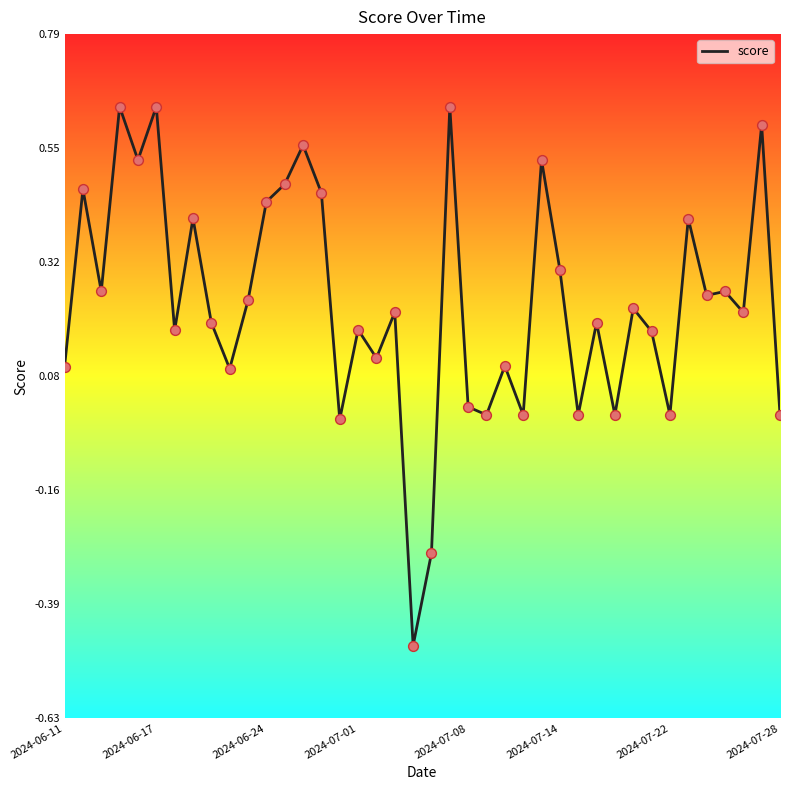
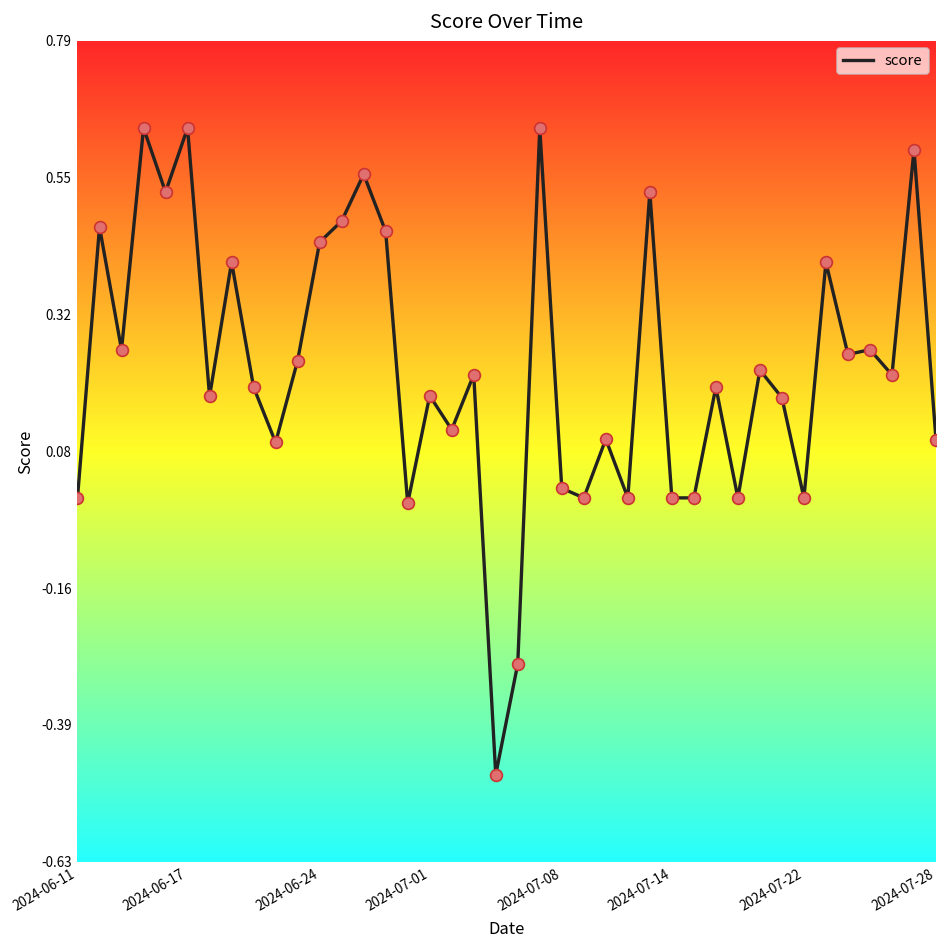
  {
-   "2024-06-11": 0.1,
+   "2024-06-11": 0.0,
    "2024-06-17": 0.64,
    "2024-06-24": 0.44,
    "2024-07-01": 0.18,
    "2024-07-08": 0.02,
-   "2024-07-14": 0.3,
+   "2024-07-14": 0.0,
    "2024-07-22": 0.0,
-   "2024-07-28": 0.0
+   "2024-07-28": 0.1
  }
